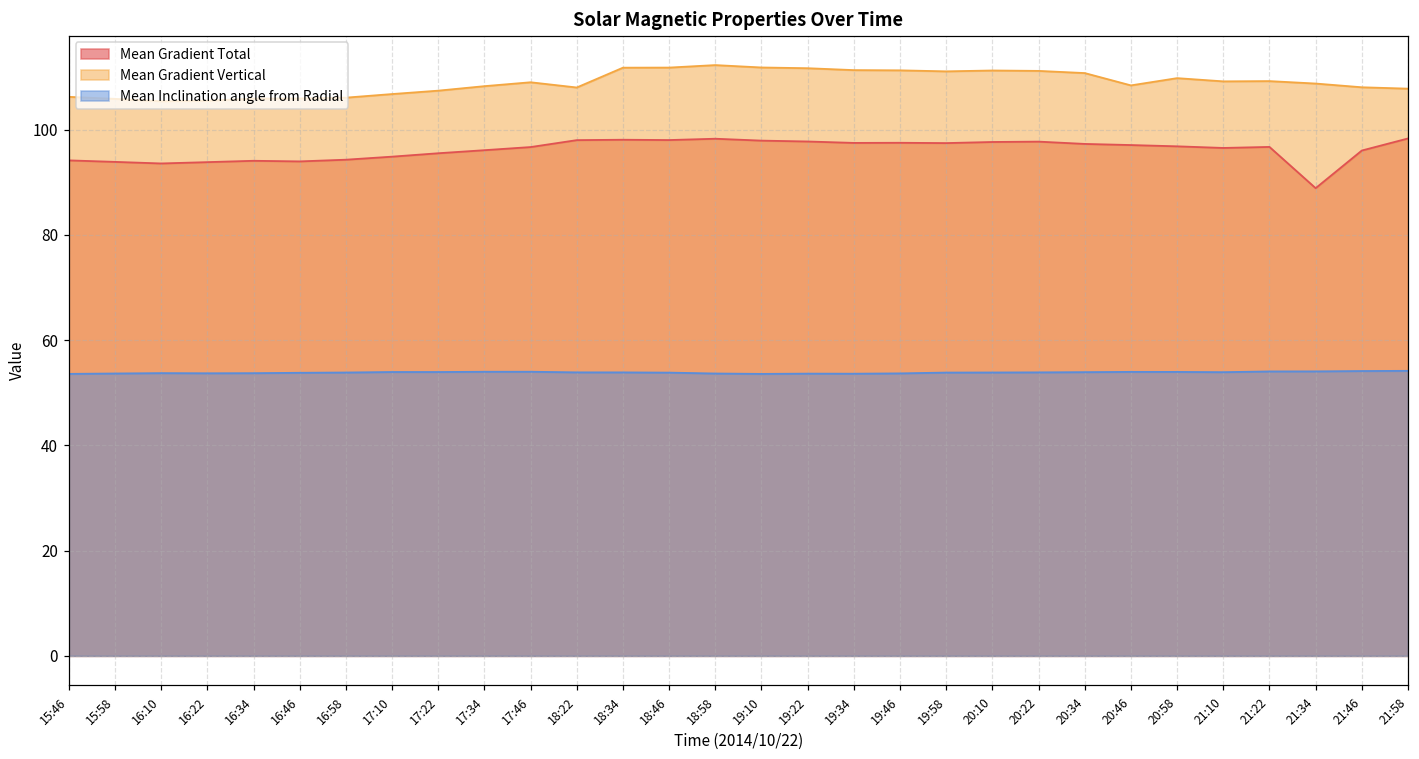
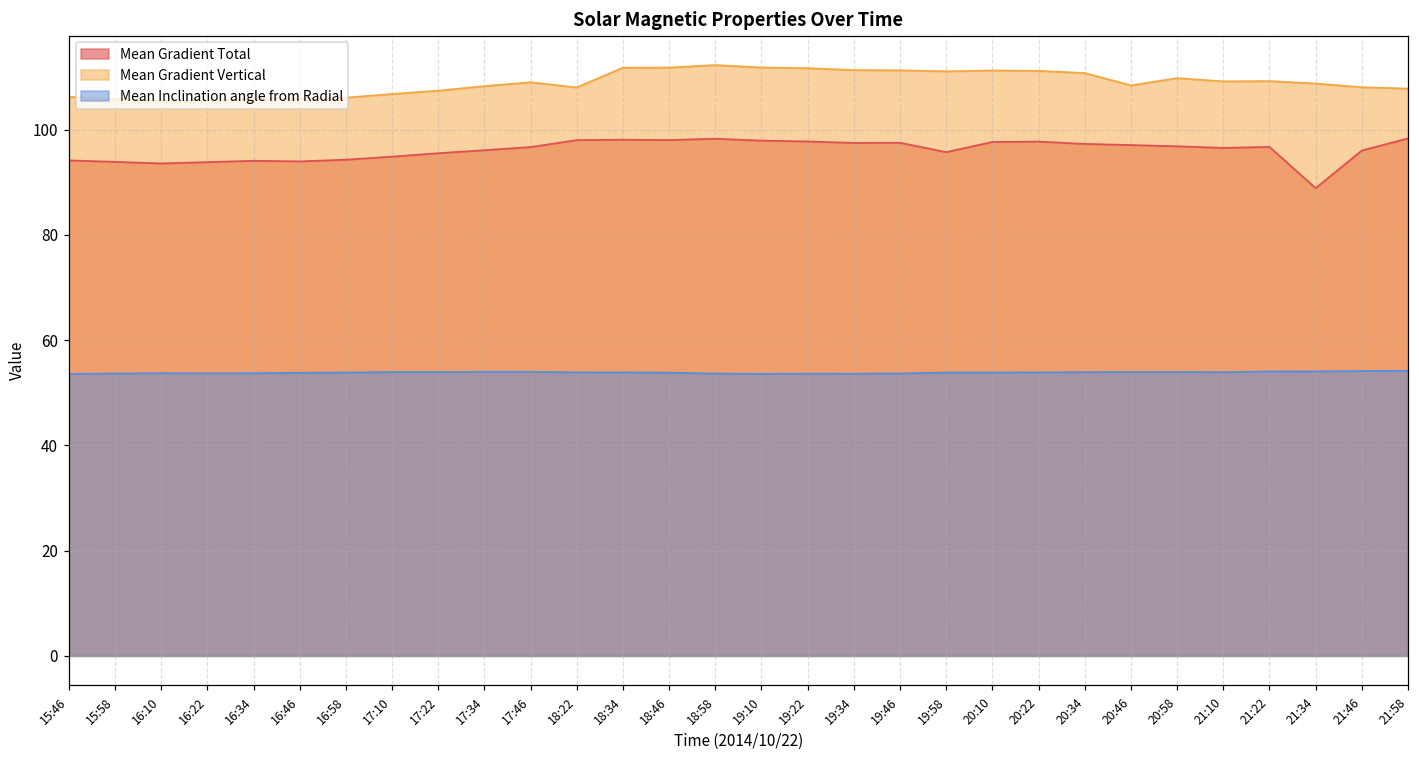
  {
    "Mean Gradient Total": {
      "15:46": 94,
      "15:58": 94,
      "16:10": 94,
      "16:22": 94,
      "16:34": 94,
      "16:46": 94,
      "16:58": 94,
      "17:10": 95,
      "17:22": 96,
      "17:34": 96,
      "17:46": 97,
      "18:22": 98,
      "18:34": 98,
      "18:46": 98,
      "18:58": 98,
      "19:10": 98,
      "19:22": 98,
      "19:34": 97,
      "19:46": 98,
-     "19:58": 97,
+     "19:58": 96,
      "20:10": 98,
      "20:22": 98,
      "20:34": 97,
      "20:46": 97,
      "20:58": 97,
      "21:10": 97,
      "21:22": 97,
      "21:34": 89,
      "21:46": 96,
      "21:58": 98
    },
    "Mean Gradient Vertical": {
      "15:46": 106,
      "17:10": 107,
      "17:22": 107,
      "17:34": 108,
      "17:46": 109,
      "18:22": 108,
      "18:34": 112,
      "18:46": 112,
      "18:58": 112,
      "19:10": 112,
      "19:22": 112,
      "19:34": 111,
      "19:46": 111,
      "19:58": 111,
      "20:10": 111,
      "20:22": 111,
      "20:34": 111,
      "20:46": 108,
      "20:58": 110,
      "21:10": 109,
      "21:22": 109,
      "21:34": 109,
      "21:46": 108,
      "21:58": 108
    },
    "Mean Inclination angle from Radial": {
      "15:46": 54,
      "15:58": 54,
      "16:10": 54,
      "16:22": 54,
      "16:34": 54,
      "16:46": 54,
      "16:58": 54,
      "17:10": 54,
      "17:22": 54,
      "17:34": 54,
      "17:46": 54,
      "18:22": 54,
      "18:34": 54,
      "18:46": 54,
      "18:58": 54,
      "19:10": 54,
      "19:22": 54,
      "19:34": 54,
      "19:46": 54,
      "19:58": 54,
      "20:10": 54,
      "20:22": 54,
      "20:34": 54,
      "20:46": 54,
      "20:58": 54,
      "21:10": 54,
      "21:22": 54,
      "21:34": 54,
      "21:46": 54,
      "21:58": 54
    }
  }
